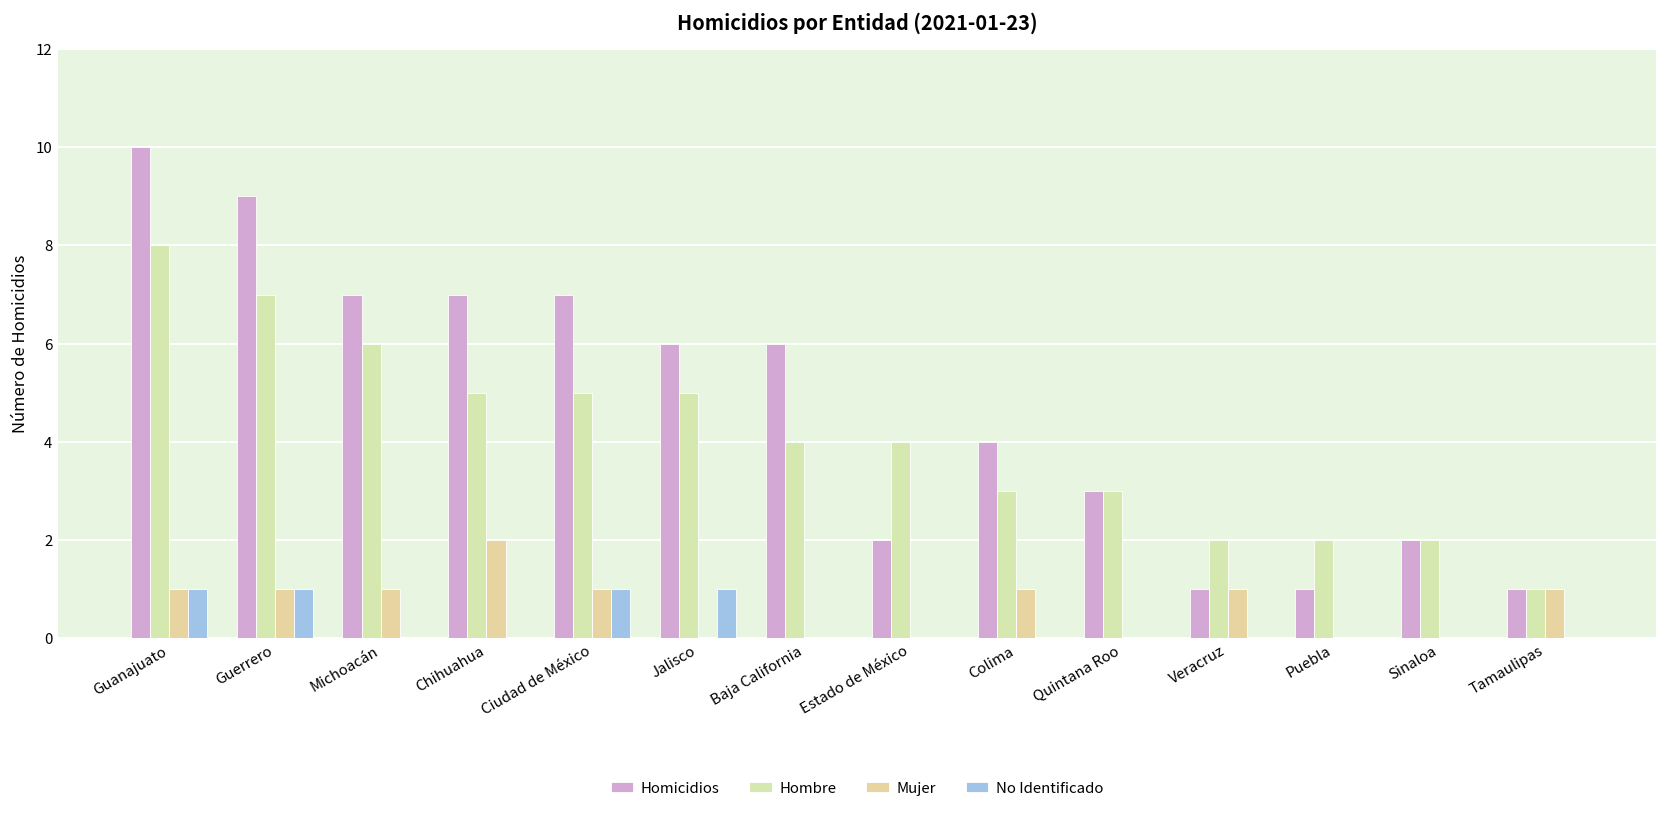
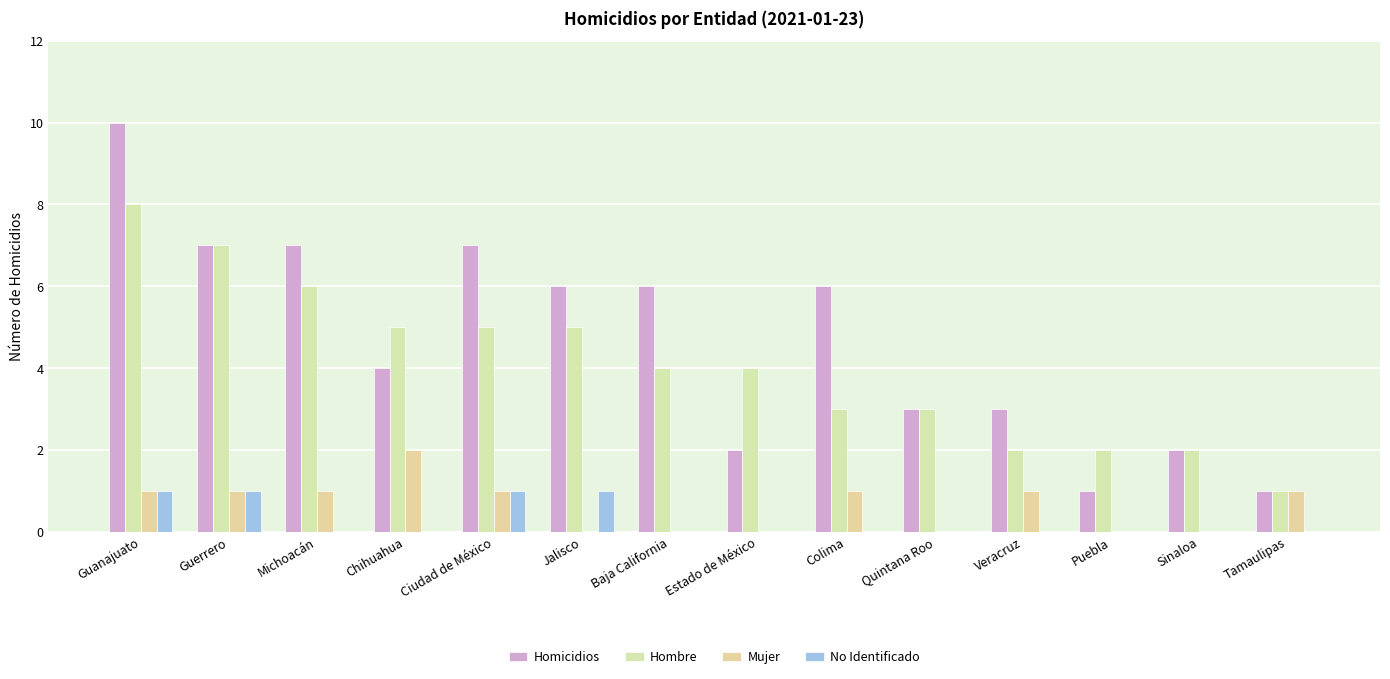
  {
    "Homicidios": {
      "Guanajuato": 10,
-     "Guerrero": 9,
+     "Guerrero": 7,
      "Michoacán": 7,
-     "Chihuahua": 7,
+     "Chihuahua": 4,
      "Ciudad de México": 7,
      "Jalisco": 6,
      "Baja California": 6,
      "Estado de México": 2,
-     "Colima": 4,
+     "Colima": 6,
      "Quintana Roo": 3,
-     "Veracruz": 1,
+     "Veracruz": 3,
      "Puebla": 1,
      "Sinaloa": 2,
      "Tamaulipas": 1
    },
    "No Identificado": {
      "Guanajuato": 1,
      "Guerrero": 1,
      "Michoacán": 0,
      "Chihuahua": 0,
      "Ciudad de México": 1,
      "Jalisco": 1,
      "Baja California": 0,
      "Estado de México": 0,
      "Colima": 0,
      "Quintana Roo": 0,
      "Veracruz": 0,
      "Puebla": 0,
      "Sinaloa": 0,
      "Tamaulipas": 0
    }
  }
